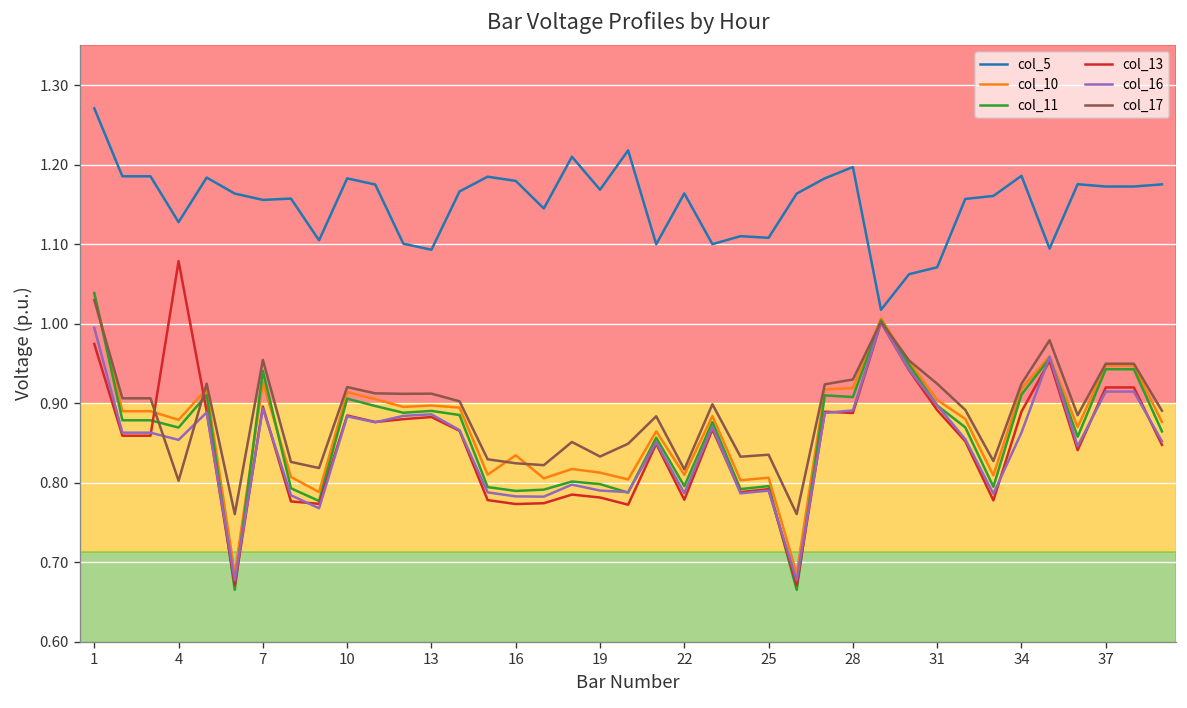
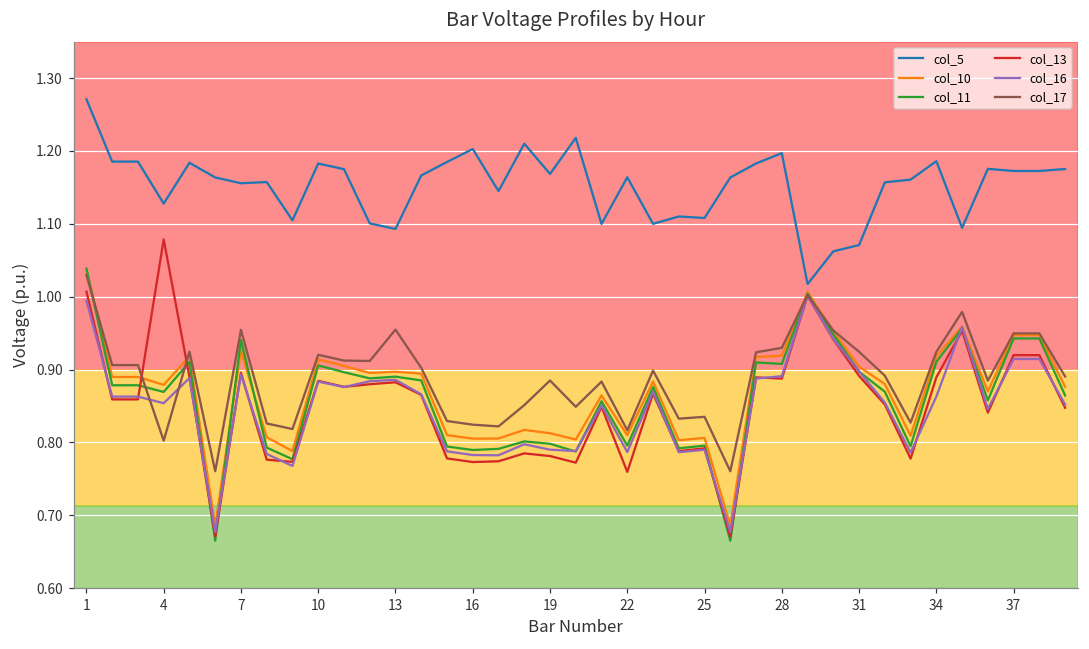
  {
    "col_5": {
      "1": 1.27,
      "4": 1.13,
      "7": 1.16,
      "10": 1.18,
      "13": 1.09,
-     "16": 1.18,
+     "16": 1.20,
      "19": 1.17,
      "22": 1.16,
      "25": 1.11,
      "28": 1.20,
      "31": 1.07,
      "34": 1.19,
      "37": 1.17
    },
    "col_10": {
      "4": 0.88,
      "7": 0.93,
      "10": 0.91,
      "13": 0.90,
-     "16": 0.83,
+     "16": 0.81,
      "19": 0.81,
      "22": 0.81,
      "25": 0.81,
      "28": 0.92,
      "31": 0.90,
      "34": 0.92
    },
    "col_11": {
      "4": 0.87,
      "7": 0.94,
      "10": 0.91,
      "13": 0.89,
      "16": 0.79,
      "19": 0.80,
      "22": 0.80,
      "28": 0.91,
      "34": 0.91,
      "37": 0.94
    },
    "col_13": {
-     "1": 0.97,
+     "1": 1.01,
      "4": 1.08,
      "16": 0.77,
      "19": 0.78,
-     "22": 0.78,
+     "22": 0.76,
      "31": 0.89,
      "34": 0.89,
      "37": 0.92
    },
    "col_16": {
      "1": 0.99,
      "4": 0.85,
      "16": 0.78,
      "19": 0.79,
      "22": 0.79,
      "34": 0.86,
      "37": 0.91
    },
    "col_17": {
      "1": 1.03,
      "4": 0.80,
      "7": 0.95,
      "10": 0.92,
-     "13": 0.91,
+     "13": 0.95,
      "16": 0.82,
-     "19": 0.83,
+     "19": 0.89,
      "22": 0.82,
      "25": 0.84,
      "28": 0.93,
      "31": 0.92,
      "34": 0.92
    }
  }
